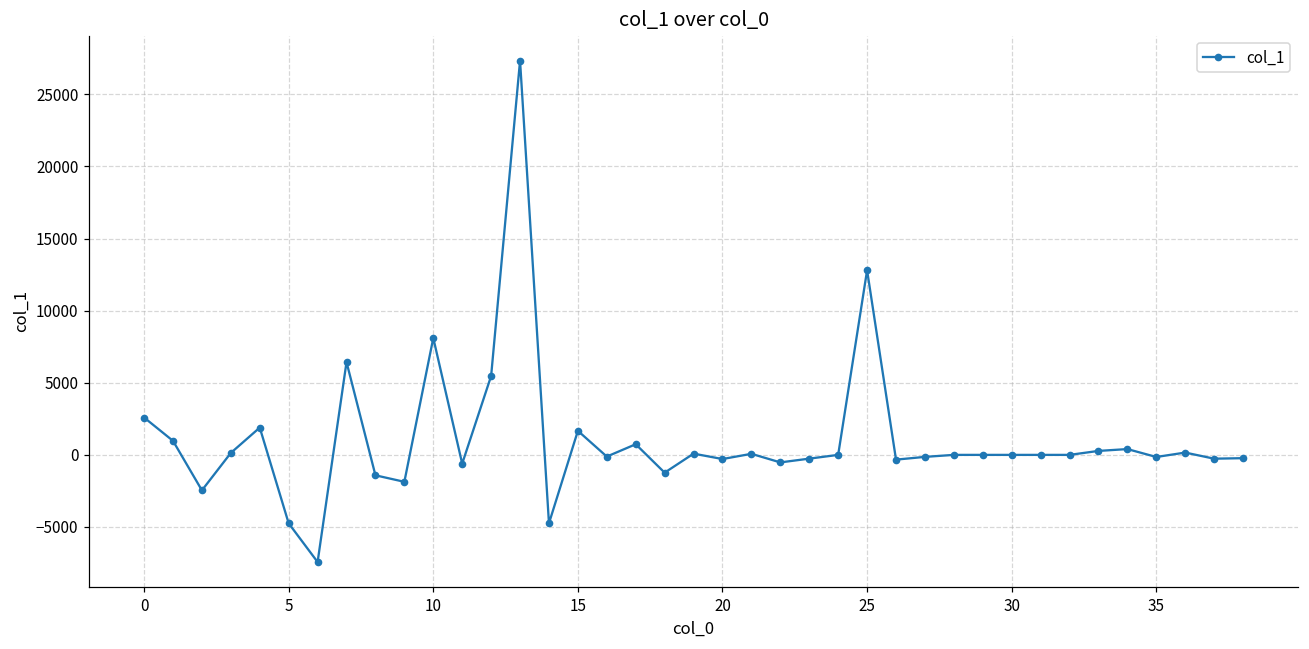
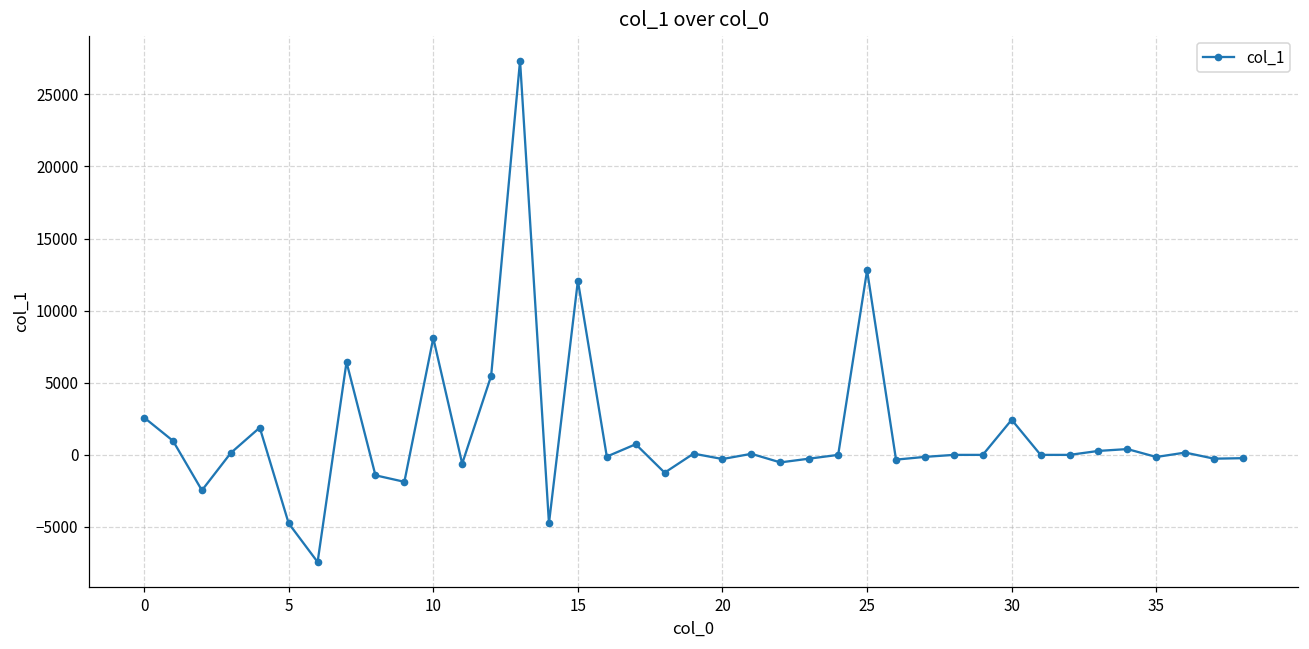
  {
    "0": 2600,
    "5": -4700,
    "10": 8100,
-   "15": 1700,
+   "15": 12100,
    "20": -300,
    "25": 12800,
-   "30": 0,
+   "30": 2400,
    "35": -100
  }
